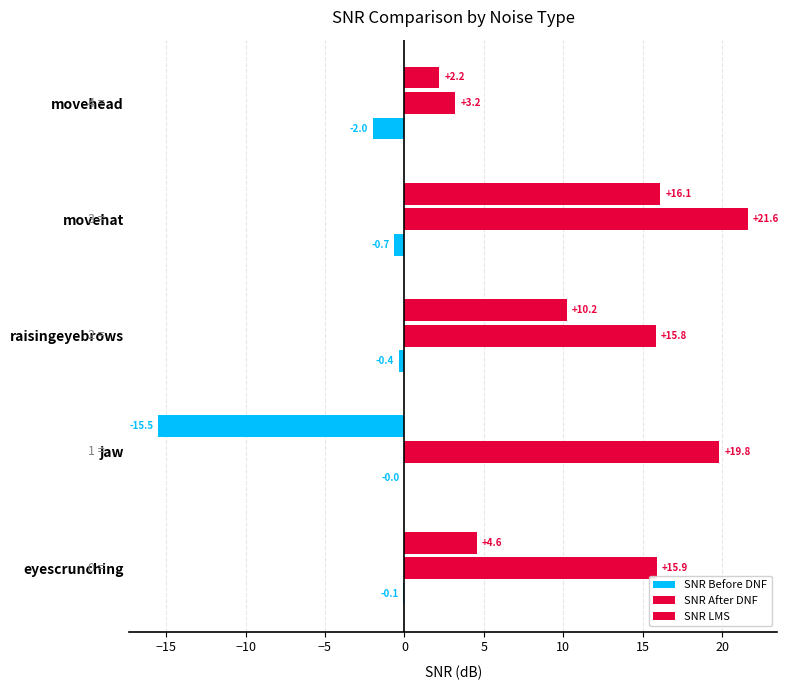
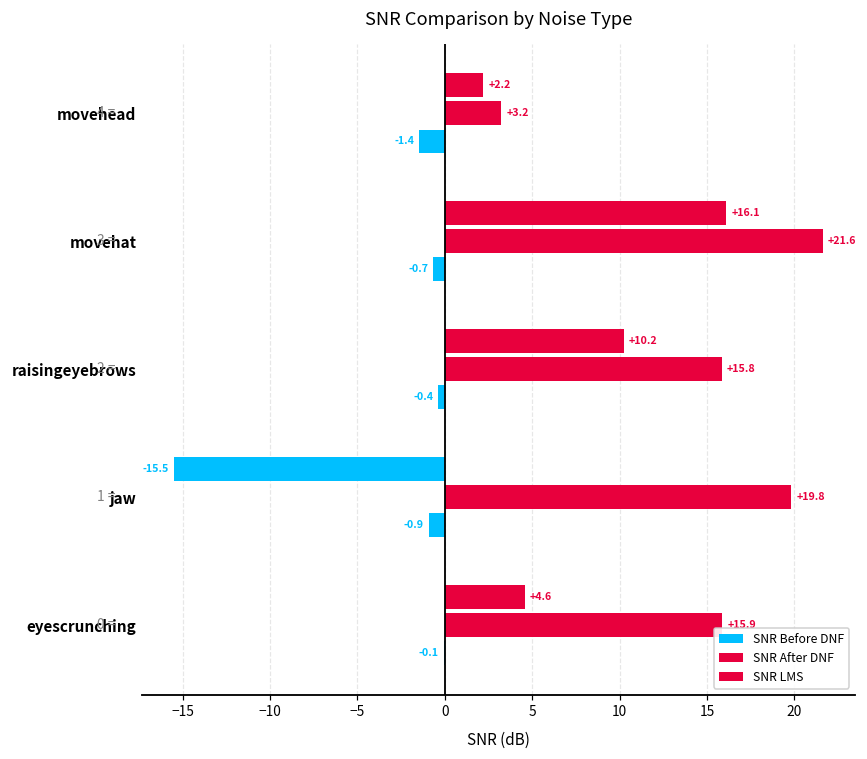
  {
    "SNR Before DNF": {
-     "movehead": -2.0,
+     "movehead": -1.4,
      "movehat": -0.7,
      "raisingeyebrows": -0.4,
-     "jaw": -0.0,
+     "jaw": -0.9,
      "eyescrunching": -0.1
    }
  }
